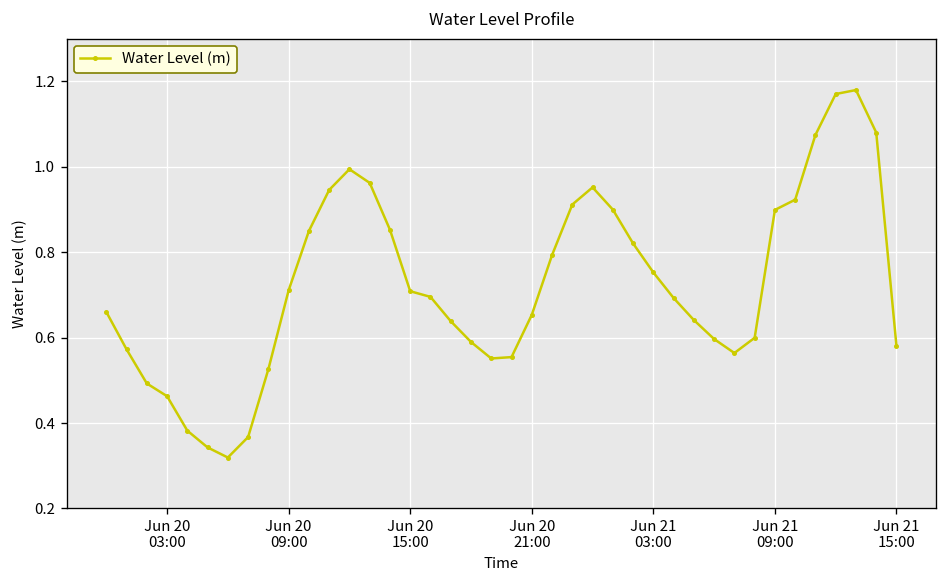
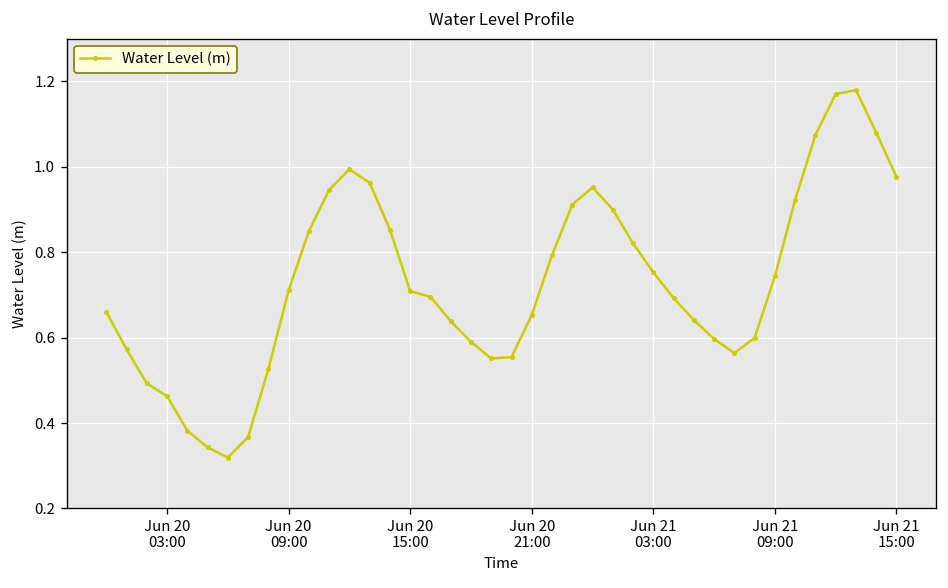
  {
    "Jun 20 03:00": 0.46,
    "Jun 20 09:00": 0.71,
    "Jun 20 15:00": 0.71,
    "Jun 20 21:00": 0.65,
    "Jun 21 03:00": 0.75,
-   "Jun 21 09:00": 0.90,
-   "Jun 21 15:00": 0.58
+   "Jun 21 09:00": 0.74,
+   "Jun 21 15:00": 0.98
  }
